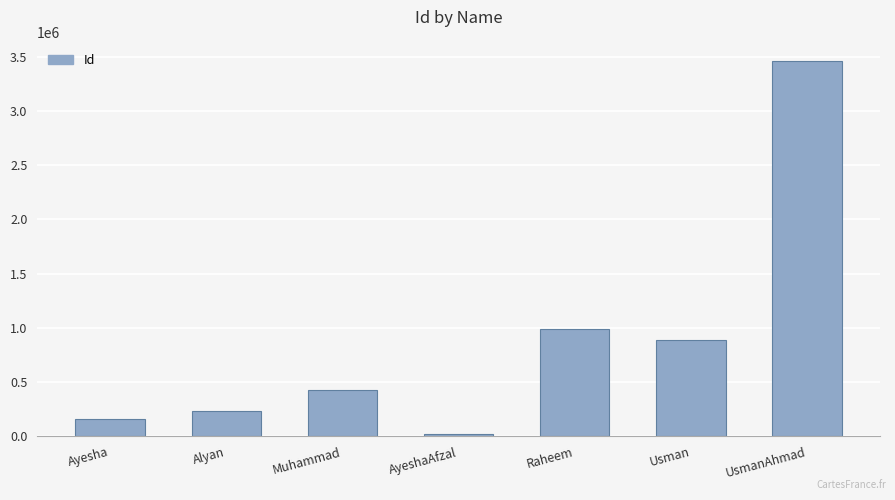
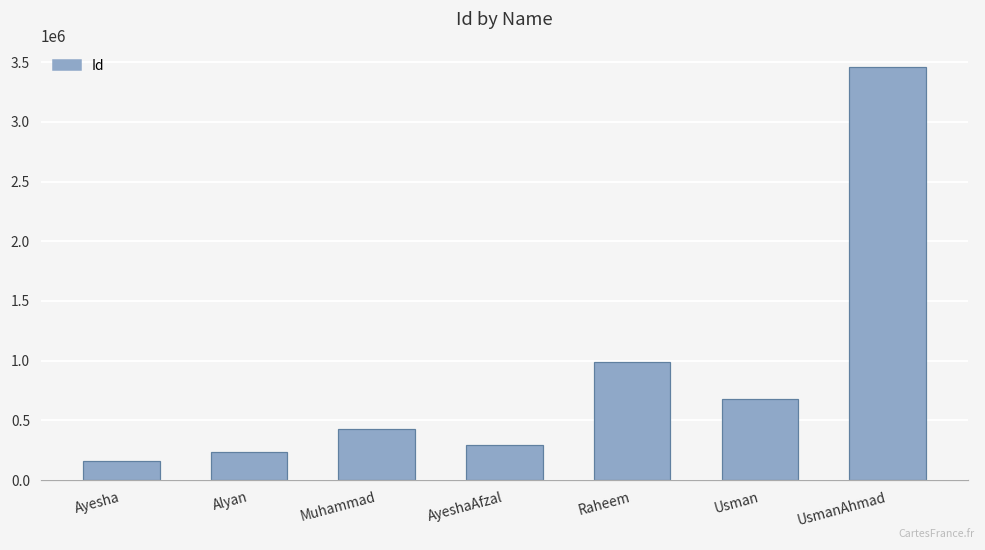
  {
    "Ayesha": 160000,
    "Alyan": 230000,
    "Muhammad": 430000,
-   "AyeshaAfzal": 20000,
+   "AyeshaAfzal": 290000,
    "Raheem": 990000,
-   "Usman": 890000,
+   "Usman": 680000,
    "UsmanAhmad": 3460000
  }
